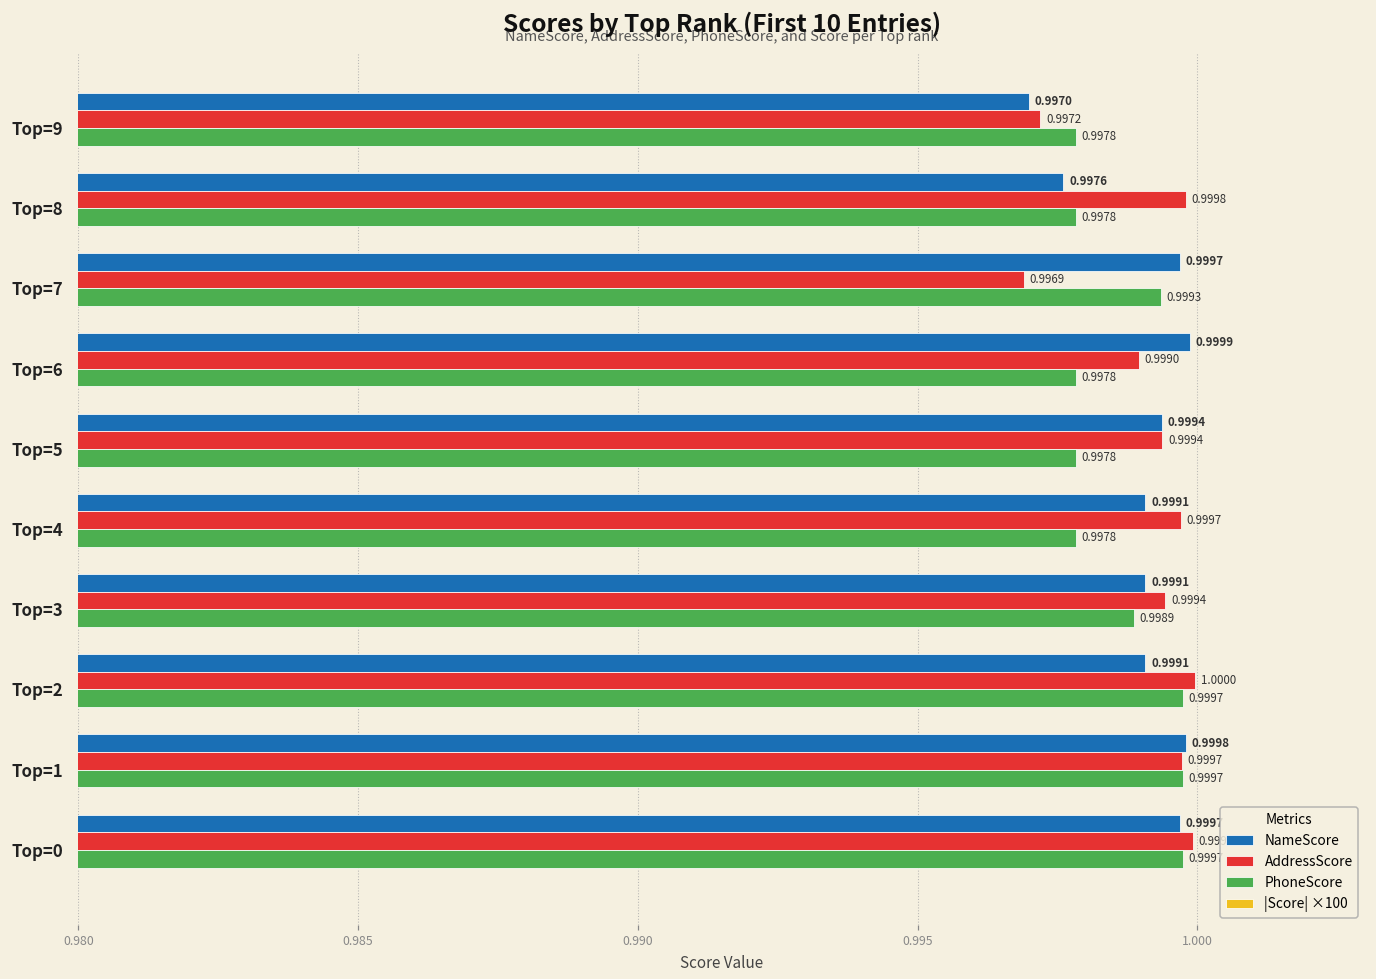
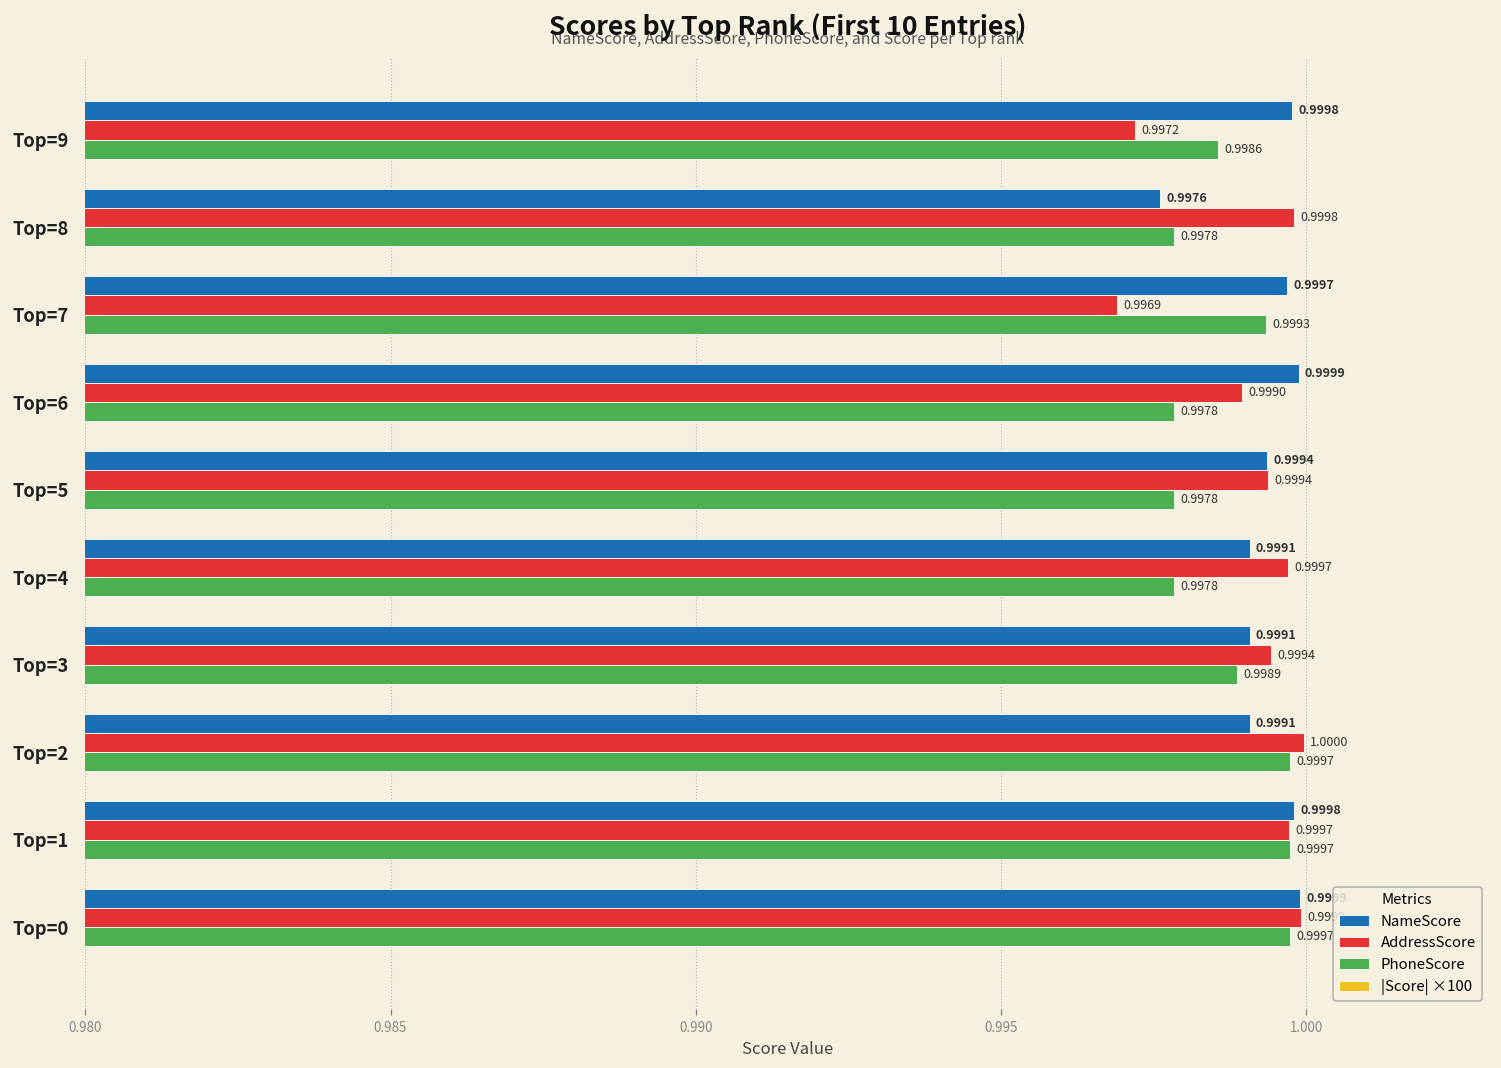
  {
    "NameScore": {
-     "Top=9": 0.9970,
+     "Top=9": 0.9998,
      "Top=8": 0.9976,
      "Top=7": 0.9997,
      "Top=6": 0.9999,
      "Top=5": 0.9994,
      "Top=4": 0.9991,
      "Top=3": 0.9991,
      "Top=2": 0.9991,
      "Top=1": 0.9998,
-     "Top=0": 0.9997
+     "Top=0": 0.9999
    },
    "AddressScore": {
      "Top=9": 0.9972,
      "Top=8": 0.9998,
      "Top=7": 0.9969,
      "Top=6": 0.9990,
      "Top=5": 0.9994,
      "Top=4": 0.9997,
      "Top=3": 0.9994,
      "Top=2": 1.0000,
      "Top=1": 0.9997
    },
    "PhoneScore": {
-     "Top=9": 0.9978,
+     "Top=9": 0.9986,
      "Top=8": 0.9978,
      "Top=7": 0.9993,
      "Top=6": 0.9978,
      "Top=5": 0.9978,
      "Top=4": 0.9978,
      "Top=3": 0.9989,
      "Top=2": 0.9997,
      "Top=1": 0.9997
    }
  }
